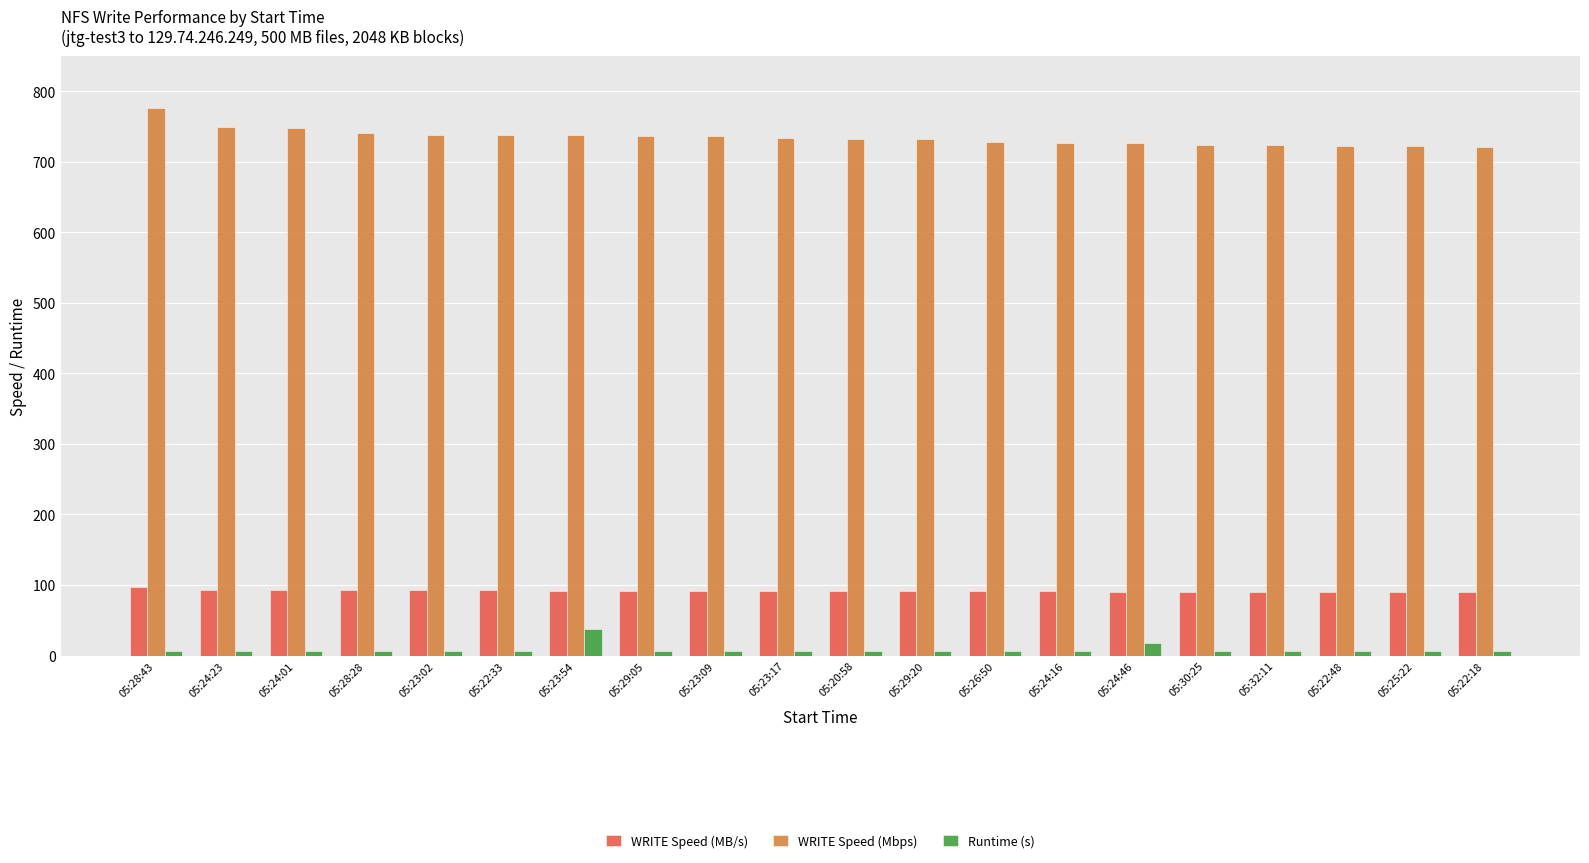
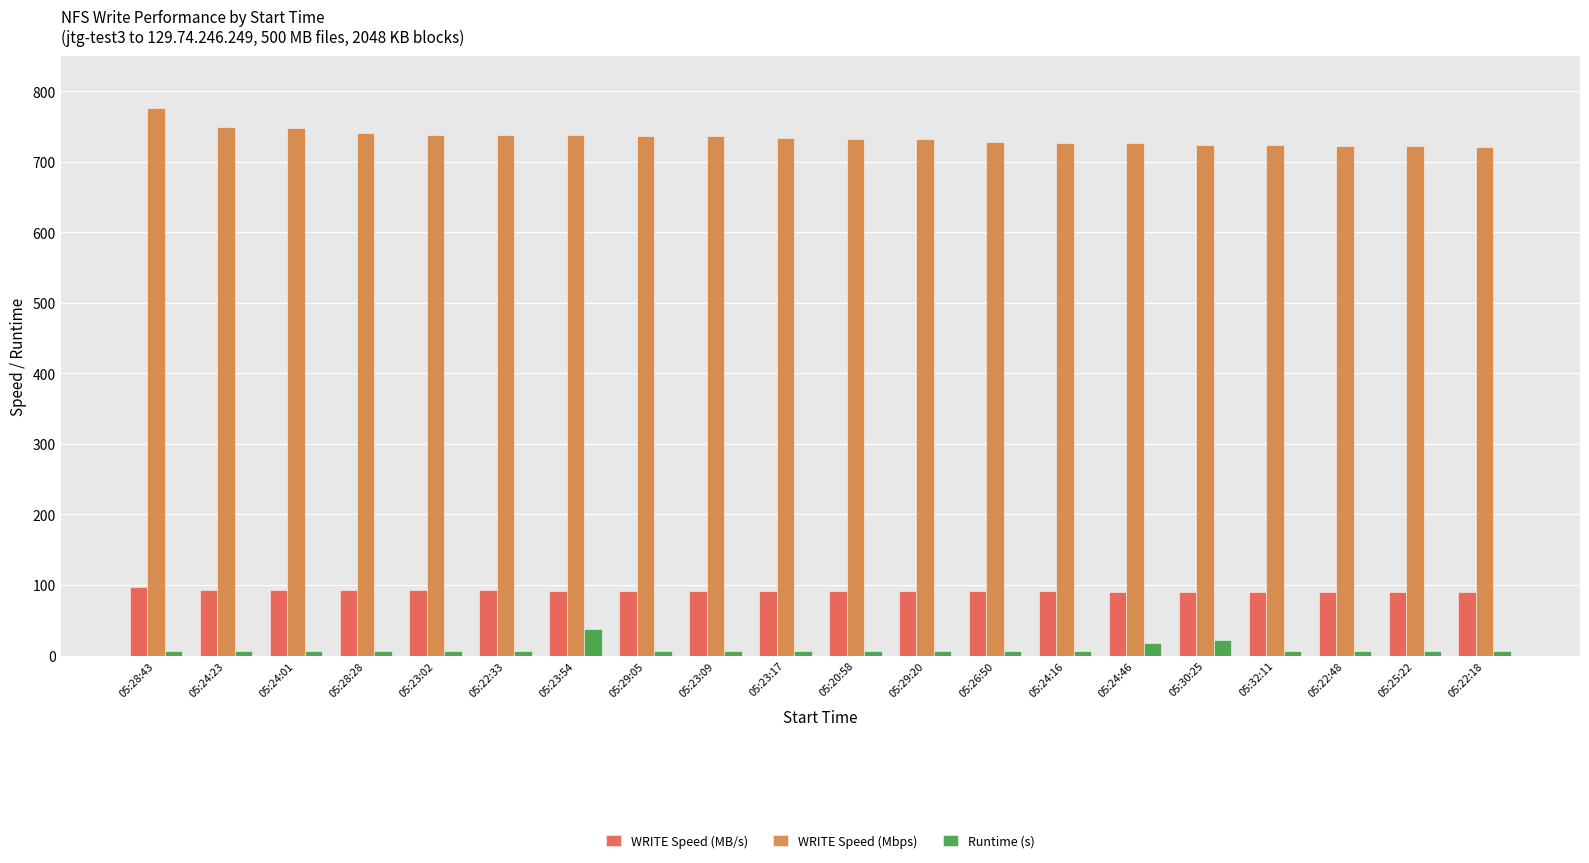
  {
    "Runtime (s)": {
      "05:28:43": 10,
      "05:24:23": 10,
      "05:24:01": 10,
      "05:28:28": 10,
      "05:23:02": 10,
      "05:22:33": 10,
      "05:23:54": 40,
      "05:29:05": 10,
      "05:23:09": 10,
      "05:23:17": 10,
      "05:20:58": 10,
      "05:29:20": 10,
      "05:26:50": 10,
      "05:24:16": 10,
      "05:24:46": 20,
-     "05:30:25": 10,
+     "05:30:25": 20,
      "05:32:11": 10,
      "05:22:48": 10,
      "05:25:22": 10,
      "05:22:18": 10
    }
  }
